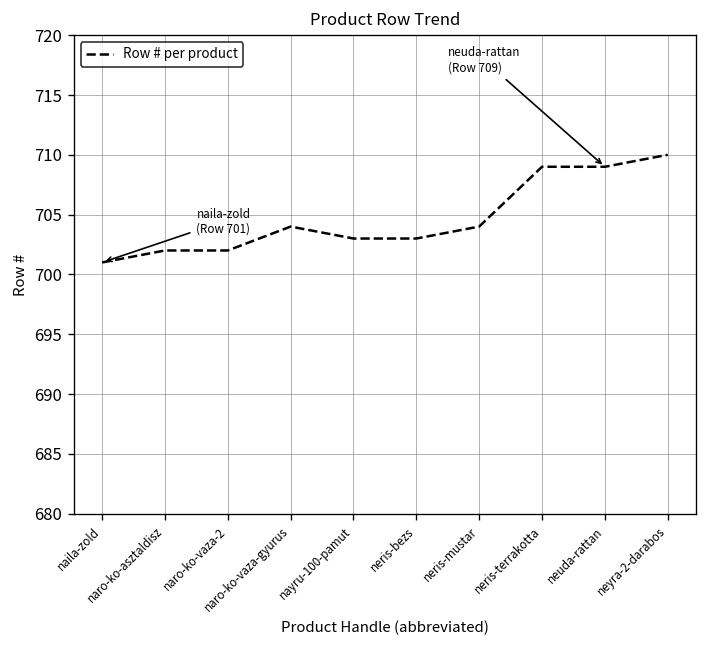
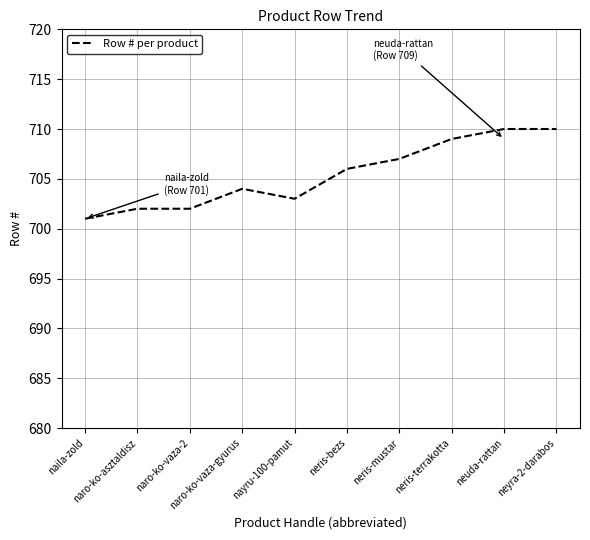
  {
    "naila-zold": 701,
    "naro-ko-vaza-gyurus": 704,
    "nayru-100-pamut": 703,
-   "neris-bezs": 703,
-   "neris-mustar": 704,
-   "neuda-rattan": 709,
+   "neris-bezs": 706,
+   "neris-mustar": 707,
+   "neuda-rattan": 710,
    "neyra-2-darabos": 710
  }
